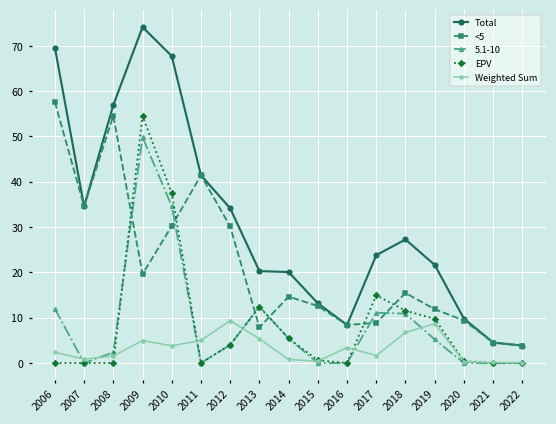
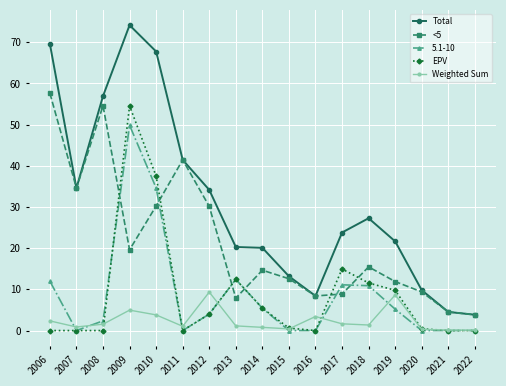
  {
    "Weighted Sum": {
      "2006": 2,
      "2007": 1,
      "2008": 2,
      "2009": 5,
      "2010": 4,
-     "2011": 5,
+     "2011": 1,
      "2012": 9,
-     "2013": 5,
+     "2013": 1,
      "2014": 1,
      "2016": 3,
      "2017": 2,
-     "2018": 7,
+     "2018": 1,
      "2019": 9
    }
  }
